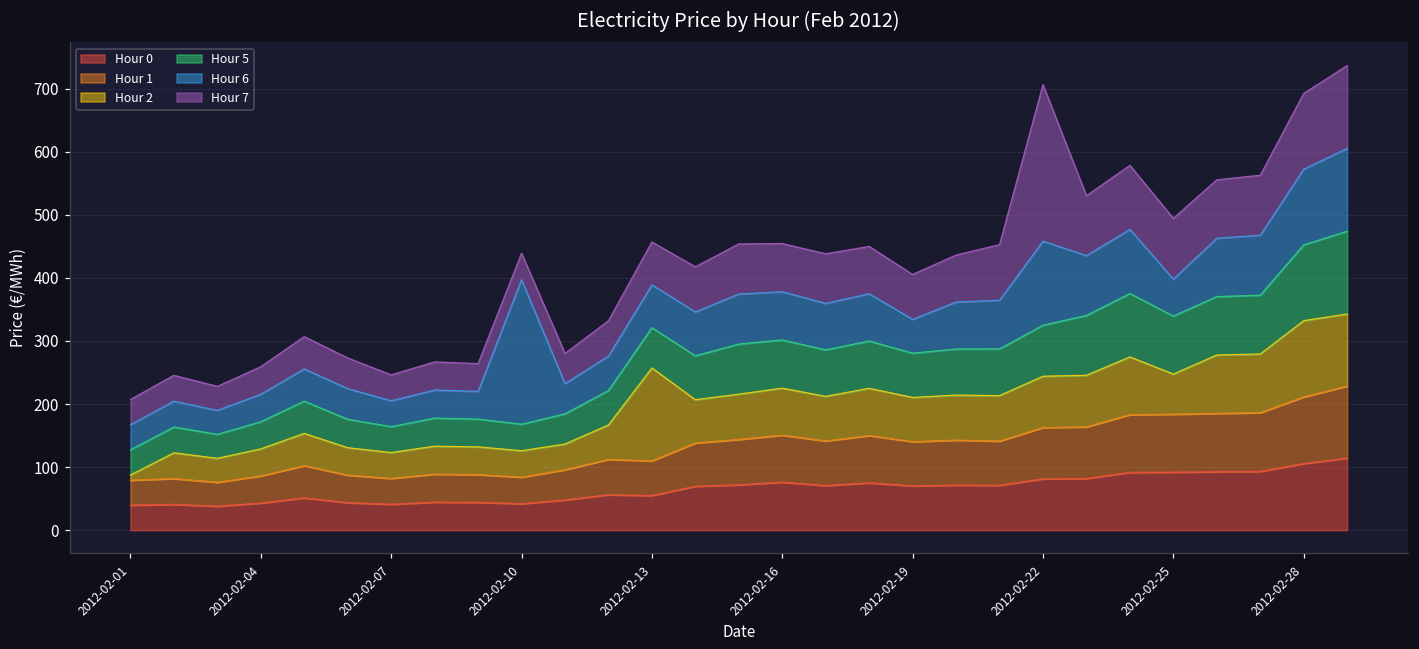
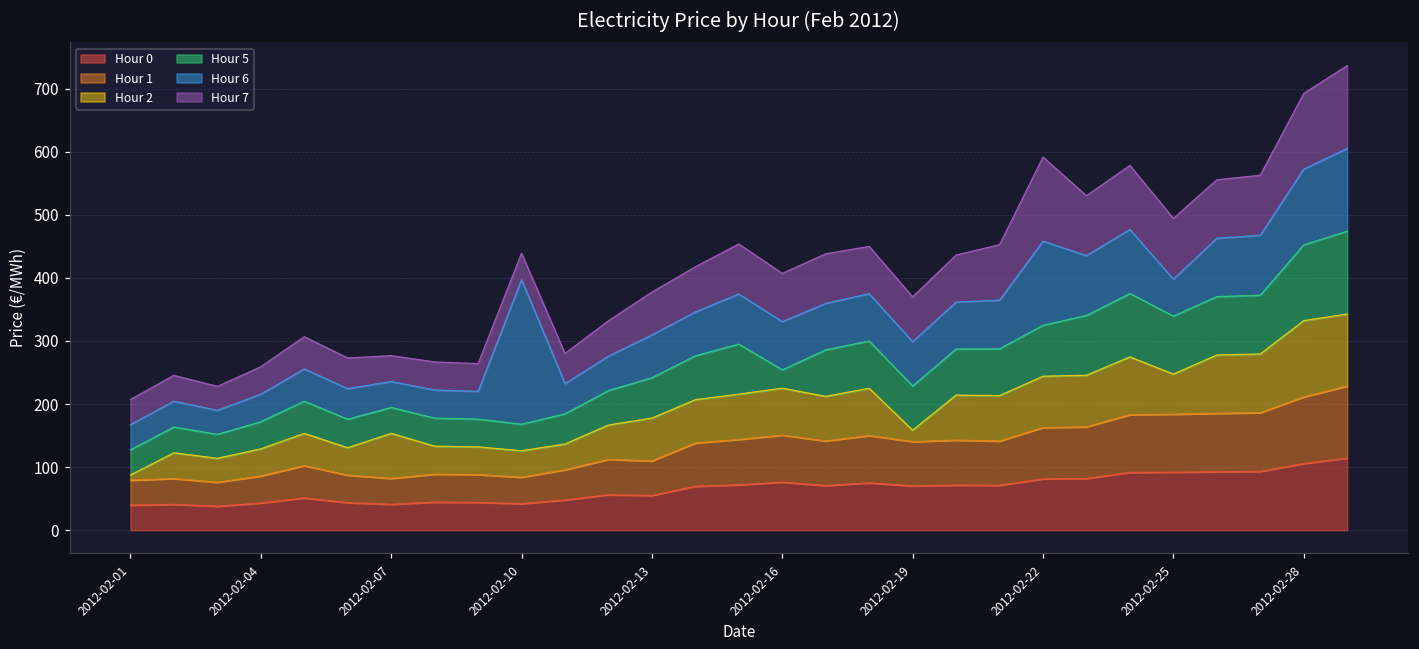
  {
    "Hour 2": {
      "2012-02-01": 10,
      "2012-02-04": 40,
-     "2012-02-07": 40,
+     "2012-02-07": 70,
      "2012-02-10": 40,
-     "2012-02-13": 150,
+     "2012-02-13": 70,
      "2012-02-16": 70,
-     "2012-02-19": 70,
+     "2012-02-19": 20,
      "2012-02-22": 80,
      "2012-02-25": 60,
      "2012-02-28": 120
    },
    "Hour 5": {
      "2012-02-01": 40,
      "2012-02-04": 40,
      "2012-02-07": 40,
      "2012-02-10": 40,
      "2012-02-13": 60,
-     "2012-02-16": 80,
+     "2012-02-16": 30,
      "2012-02-19": 70,
      "2012-02-22": 80,
      "2012-02-25": 90,
      "2012-02-28": 120
    },
    "Hour 6": {
      "2012-02-01": 40,
      "2012-02-04": 40,
      "2012-02-07": 40,
      "2012-02-10": 230,
      "2012-02-13": 70,
      "2012-02-16": 80,
-     "2012-02-19": 50,
+     "2012-02-19": 70,
      "2012-02-22": 130,
      "2012-02-25": 60,
      "2012-02-28": 120
    },
    "Hour 7": {
      "2012-02-01": 40,
      "2012-02-04": 40,
      "2012-02-07": 40,
      "2012-02-10": 40,
      "2012-02-13": 70,
      "2012-02-16": 80,
      "2012-02-19": 70,
-     "2012-02-22": 250,
+     "2012-02-22": 130,
      "2012-02-25": 100,
      "2012-02-28": 120
    }
  }
